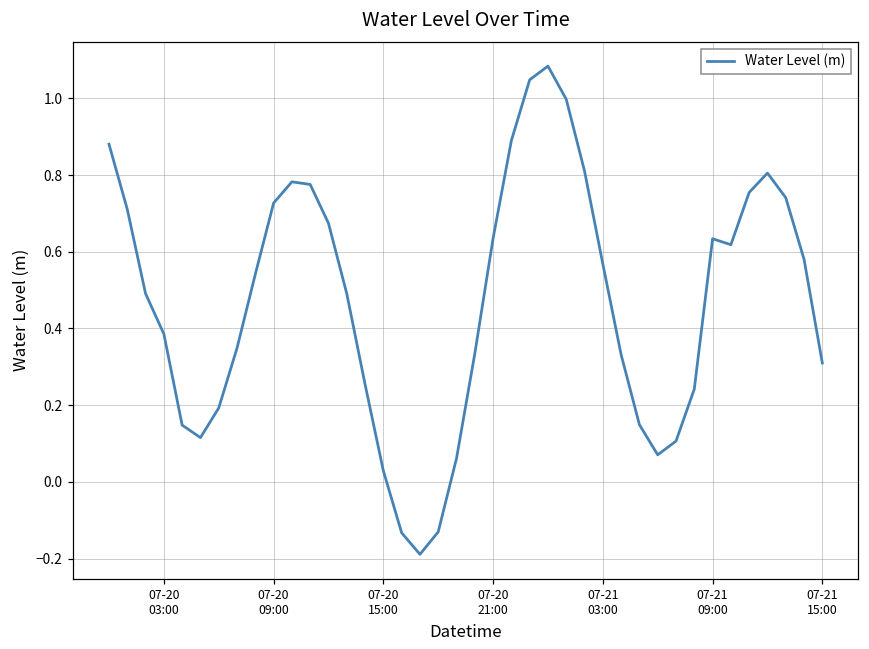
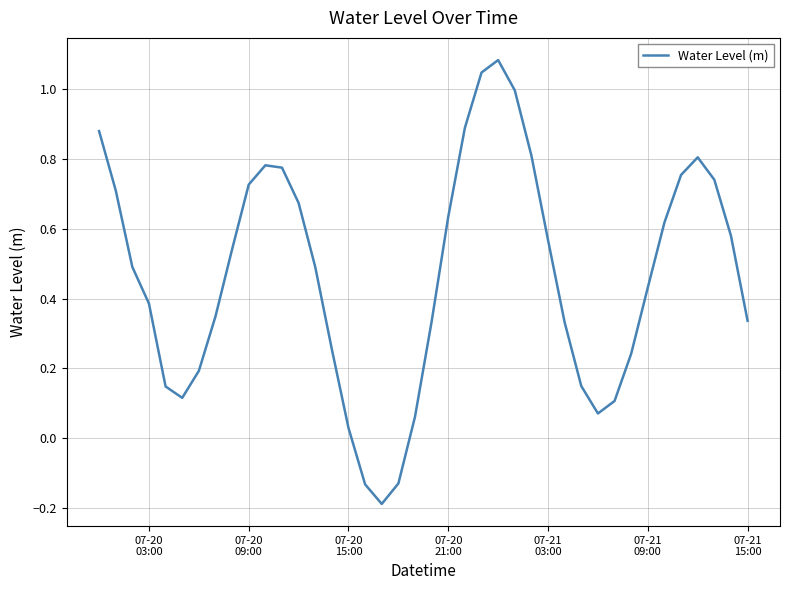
  {
    "07-20 03:00": 0.39,
    "07-20 09:00": 0.73,
    "07-20 15:00": 0.03,
    "07-20 21:00": 0.64,
    "07-21 03:00": 0.57,
-   "07-21 09:00": 0.63,
-   "07-21 15:00": 0.31
+   "07-21 09:00": 0.43,
+   "07-21 15:00": 0.34
  }
